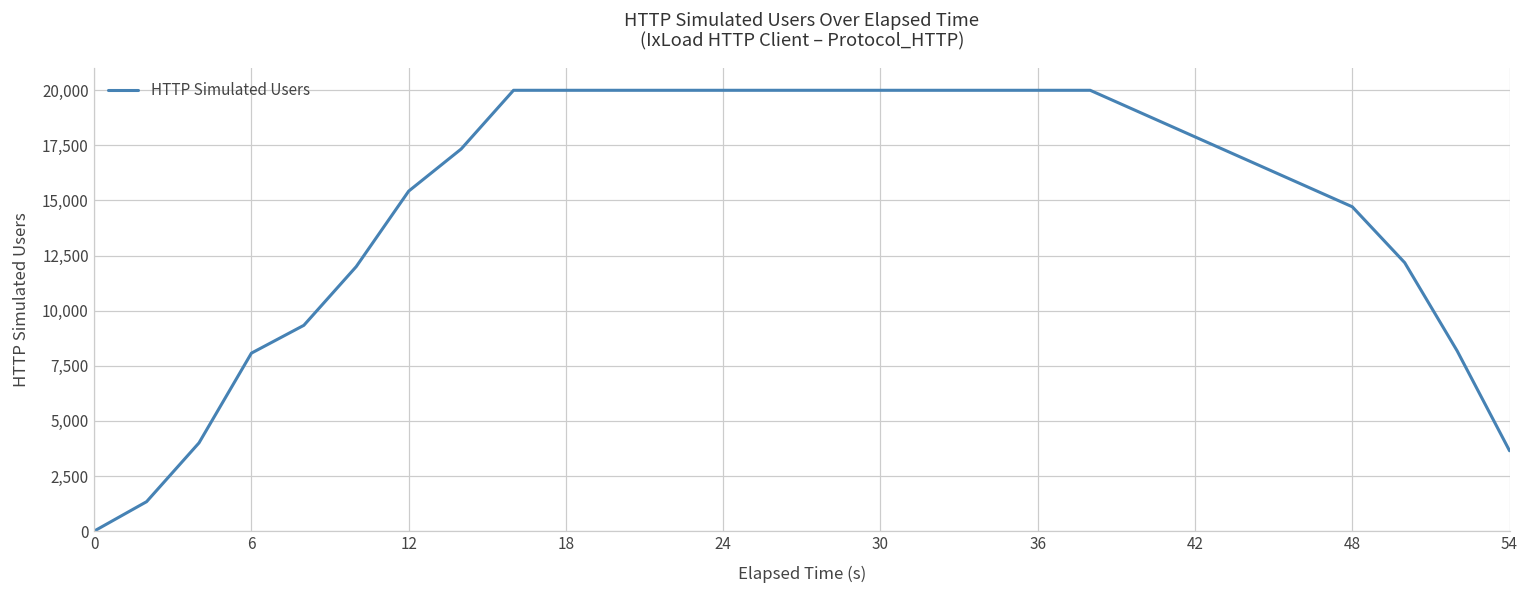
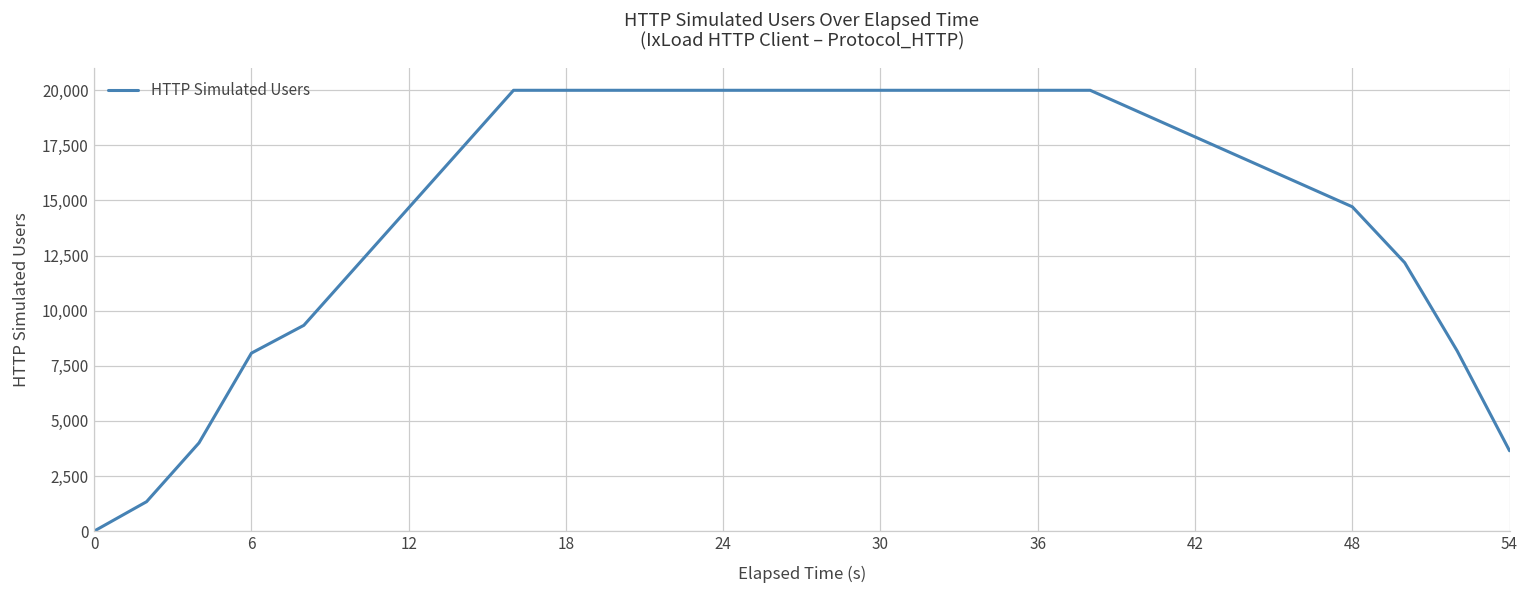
  {
    "0": "0",
    "6": "8,100",
-   "12": "15,400",
+   "12": "14,700",
    "18": "20,000",
    "24": "20,000",
    "30": "20,000",
    "36": "20,000",
    "48": "14,700",
    "54": "3,600"
  }
